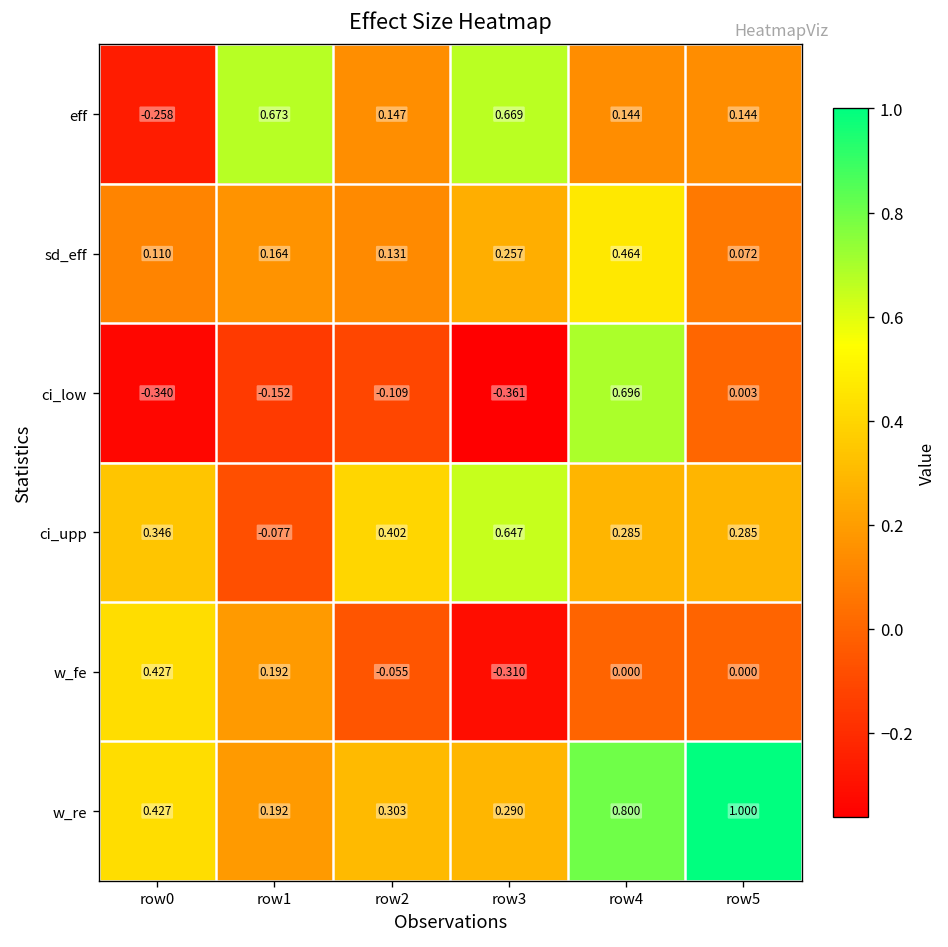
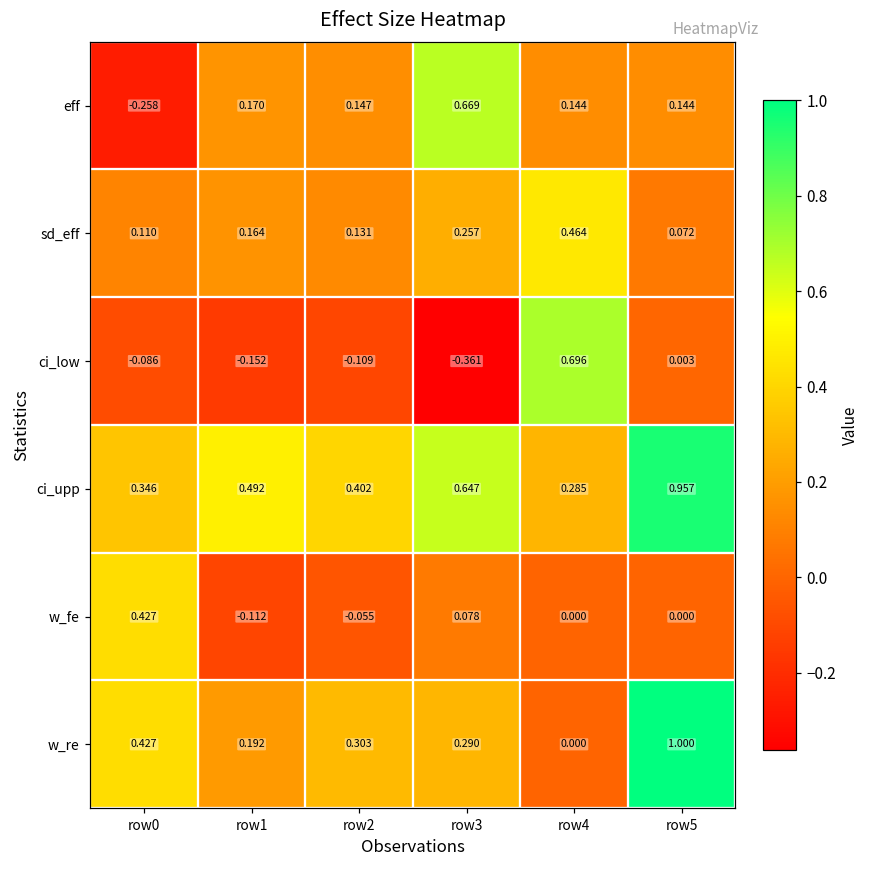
  {
    "eff": {
-     "row1": 0.673
+     "row1": 0.170
    },
    "ci_low": {
-     "row0": -0.340
+     "row0": -0.086
    },
    "ci_upp": {
-     "row1": -0.077,
-     "row5": 0.285
+     "row1": 0.492,
+     "row5": 0.957
    },
    "w_fe": {
-     "row1": 0.192,
-     "row3": -0.310
+     "row1": -0.112,
+     "row3": 0.078
    },
    "w_re": {
-     "row4": 0.800
+     "row4": 0.000
    }
  }
